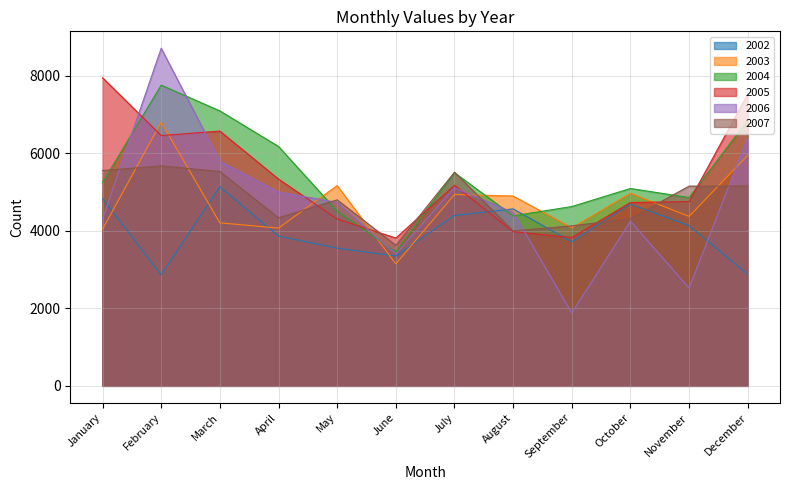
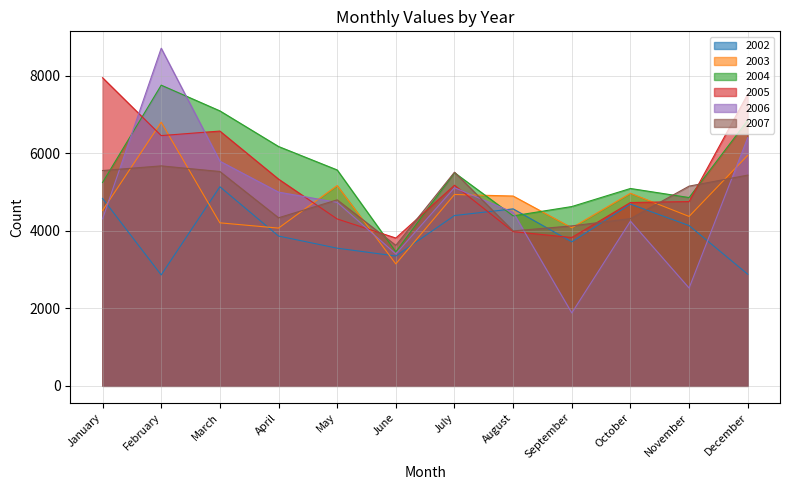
  {
    "2002": {
      "January": 4800,
      "February": 2900,
      "March": 5100,
      "April": 3900,
      "May": 3600,
      "July": 4400,
      "August": 4600,
      "September": 3700,
      "November": 4100,
      "December": 2900
    },
    "2003": {
-     "January": 4000,
+     "January": 4500,
      "February": 6800,
      "March": 4200,
      "April": 4100,
      "May": 5200,
      "June": 3100,
      "July": 4900,
      "August": 4900,
      "October": 5000,
      "November": 4400,
      "December": 5900
    },
    "2004": {
      "January": 5200,
      "February": 7800,
      "March": 7100,
      "April": 6200,
-     "May": 4500,
+     "May": 5600,
      "August": 4400,
      "September": 4600,
      "October": 5100,
      "November": 4900
    },
    "2005": {
      "January": 7900,
      "February": 6500,
      "March": 6600,
      "April": 5300,
      "May": 4300,
      "June": 3800,
      "September": 3800,
      "November": 4800
    },
    "2006": {
      "January": 4300,
      "February": 8700,
      "March": 5800,
      "April": 5000,
      "May": 4700,
      "August": 4500,
      "September": 1900,
      "October": 4200,
      "November": 2500,
      "December": 6400
    },
    "2007": {
      "January": 5600,
      "February": 5700,
      "March": 5500,
      "April": 4300,
      "May": 4800,
      "June": 3600,
      "October": 4300,
      "November": 5200,
-     "December": 5200
+     "December": 5400
    }
  }
